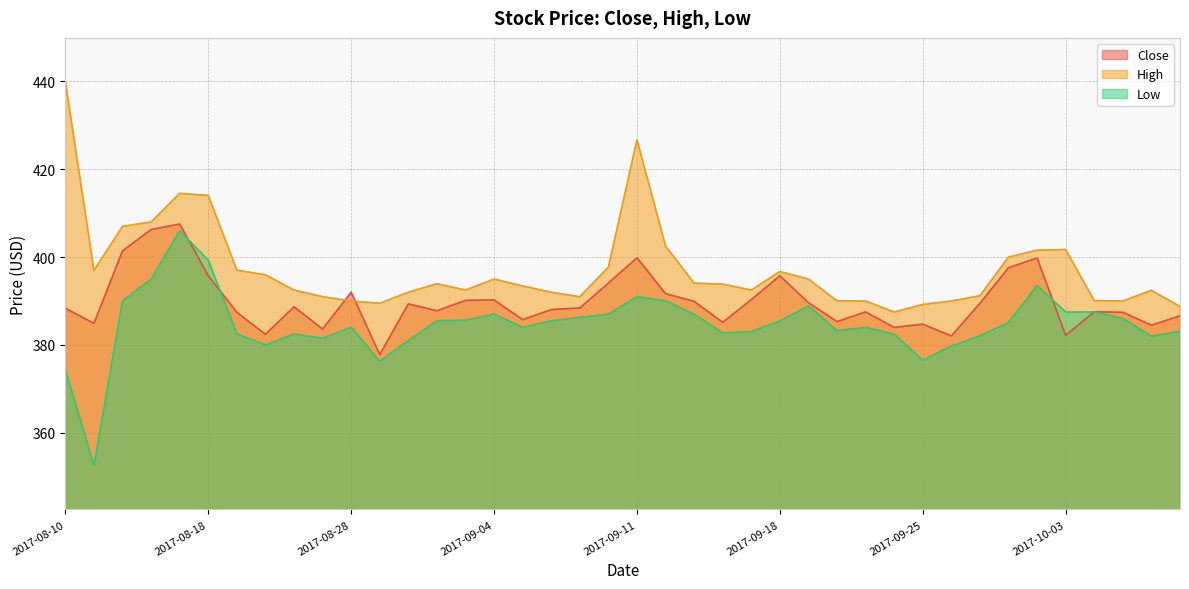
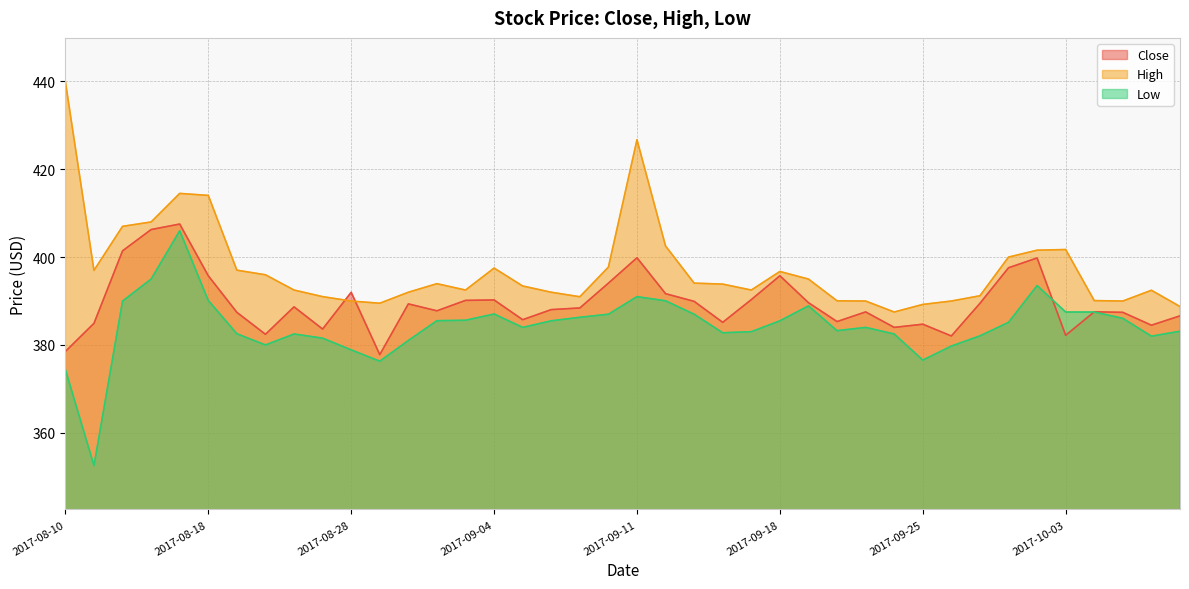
  {
    "Close": {
-     "2017-08-10": 388,
+     "2017-08-10": 379,
      "2017-08-18": 396,
      "2017-08-28": 392,
      "2017-09-04": 390,
      "2017-09-11": 400,
      "2017-09-18": 396,
      "2017-09-25": 385,
      "2017-10-03": 382
    },
    "High": {
      "2017-08-10": 440,
      "2017-08-18": 414,
      "2017-08-28": 390,
-     "2017-09-04": 395,
+     "2017-09-04": 398,
      "2017-09-11": 427,
      "2017-09-18": 397,
      "2017-09-25": 389,
      "2017-10-03": 402
    },
    "Low": {
      "2017-08-10": 374,
-     "2017-08-18": 399,
-     "2017-08-28": 384,
+     "2017-08-18": 390,
+     "2017-08-28": 379,
      "2017-09-04": 387,
      "2017-09-11": 391,
      "2017-09-18": 386,
      "2017-09-25": 377,
      "2017-10-03": 388
    }
  }
